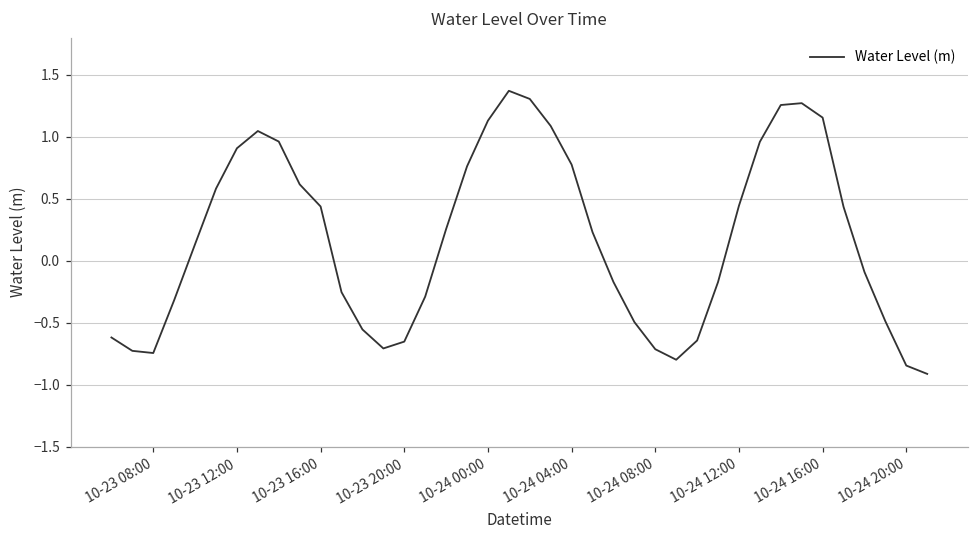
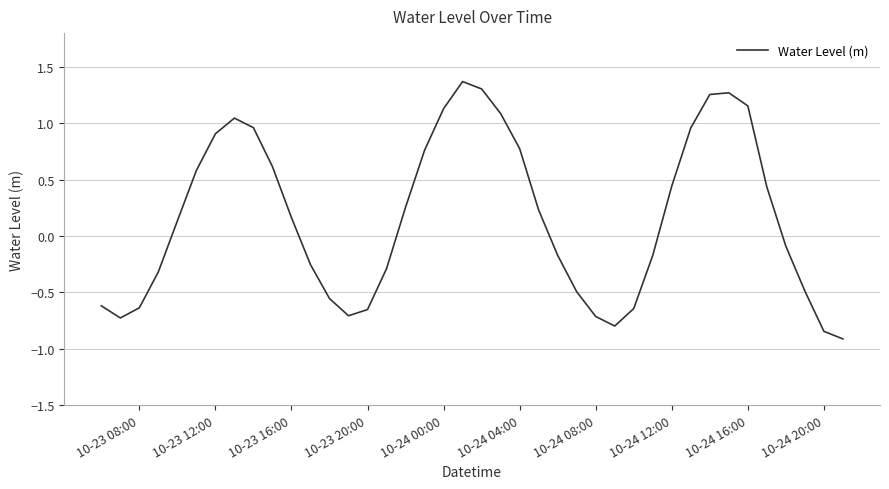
  {
-   "10-23 08:00": -0.74,
+   "10-23 08:00": -0.64,
    "10-23 12:00": 0.91,
-   "10-23 16:00": 0.44,
+   "10-23 16:00": 0.16,
    "10-23 20:00": -0.65,
    "10-24 00:00": 1.13,
    "10-24 04:00": 0.78,
    "10-24 08:00": -0.71,
    "10-24 12:00": 0.44,
    "10-24 16:00": 1.15,
    "10-24 20:00": -0.84
  }
